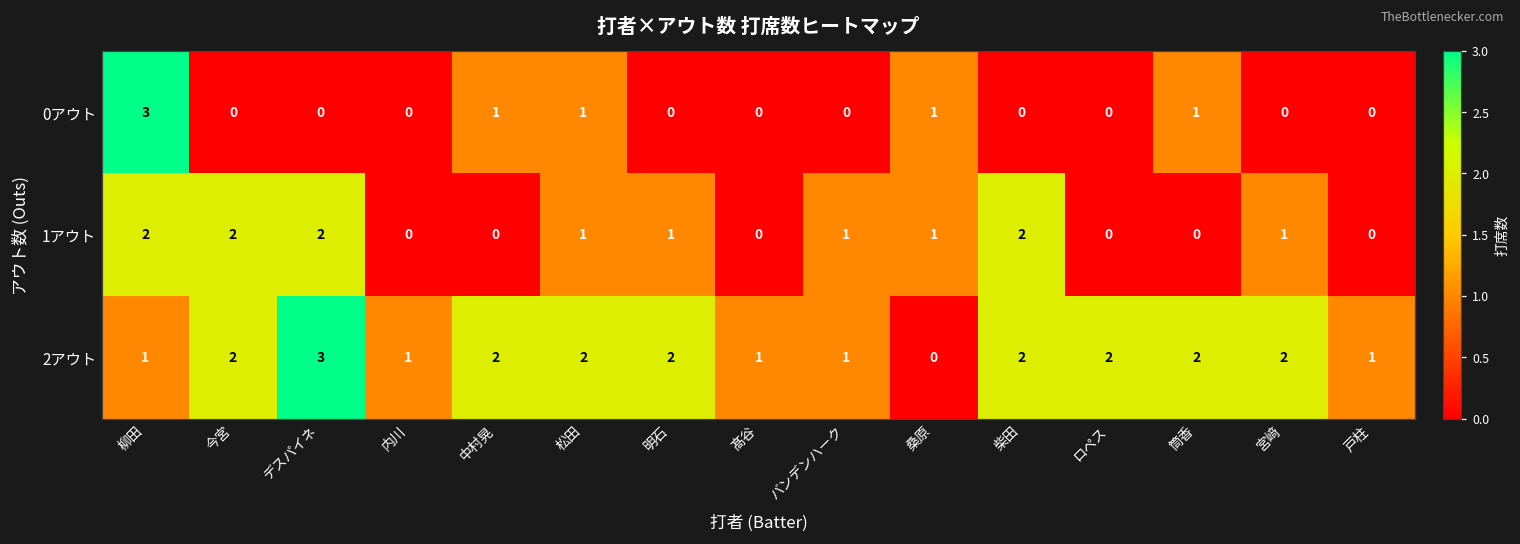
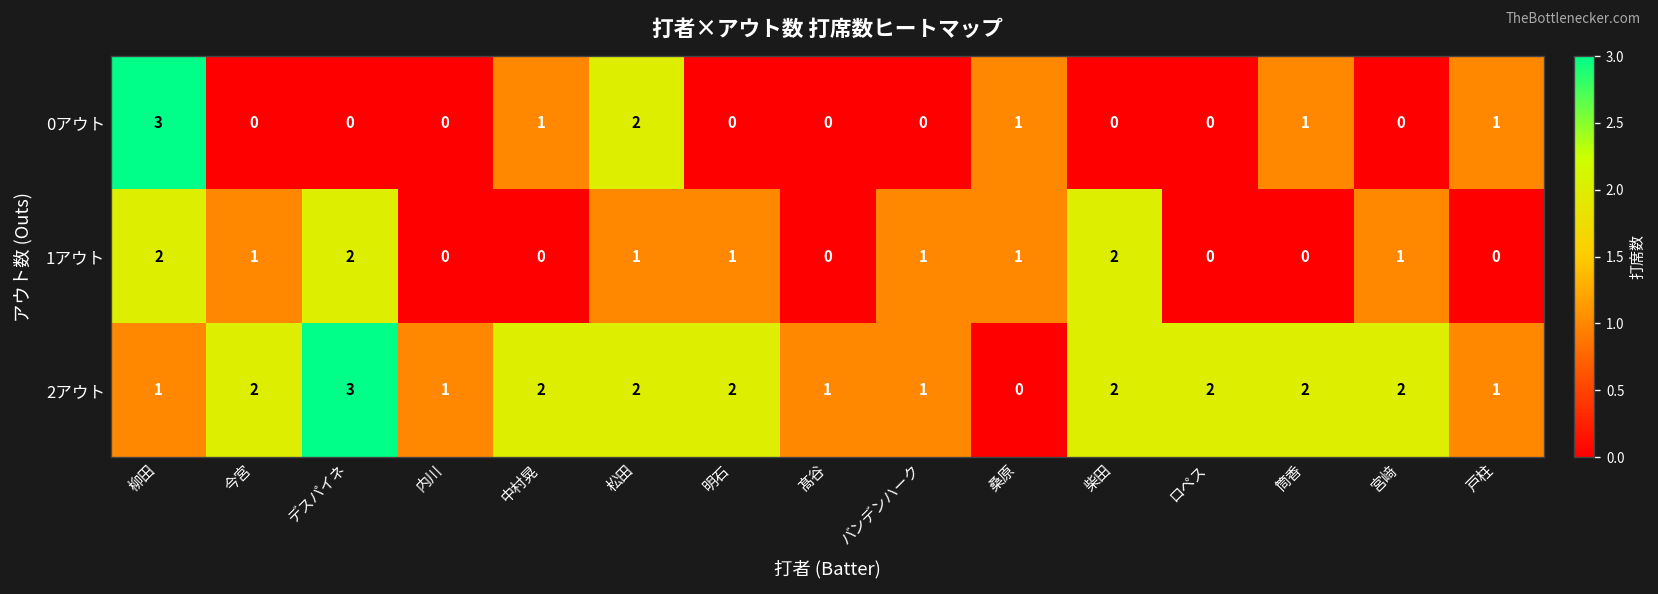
  {
    "0アウト": {
      "柳田": 3,
      "今宮": 0,
      "デスパイネ": 0,
      "内川": 0,
      "中村晃": 1,
-     "松田": 1,
+     "松田": 2,
      "明石": 0,
      "髙谷": 0,
      "バンデンハーク": 0,
      "桑原": 1,
      "柴田": 0,
      "ロペス": 0,
      "筒香": 1,
      "宮﨑": 0,
-     "戸柱": 0
+     "戸柱": 1
    },
    "1アウト": {
      "柳田": 2,
-     "今宮": 2,
+     "今宮": 1,
      "デスパイネ": 2,
      "内川": 0,
      "中村晃": 0,
      "松田": 1,
      "明石": 1,
      "髙谷": 0,
      "バンデンハーク": 1,
      "桑原": 1,
      "柴田": 2,
      "ロペス": 0,
      "筒香": 0,
      "宮﨑": 1,
      "戸柱": 0
    },
    "2アウト": {
      "柳田": 1,
      "今宮": 2,
      "デスパイネ": 3,
      "内川": 1,
      "中村晃": 2,
      "松田": 2,
      "明石": 2,
      "髙谷": 1,
      "バンデンハーク": 1,
      "桑原": 0,
      "柴田": 2,
      "ロペス": 2,
      "筒香": 2,
      "宮﨑": 2,
      "戸柱": 1
    }
  }
